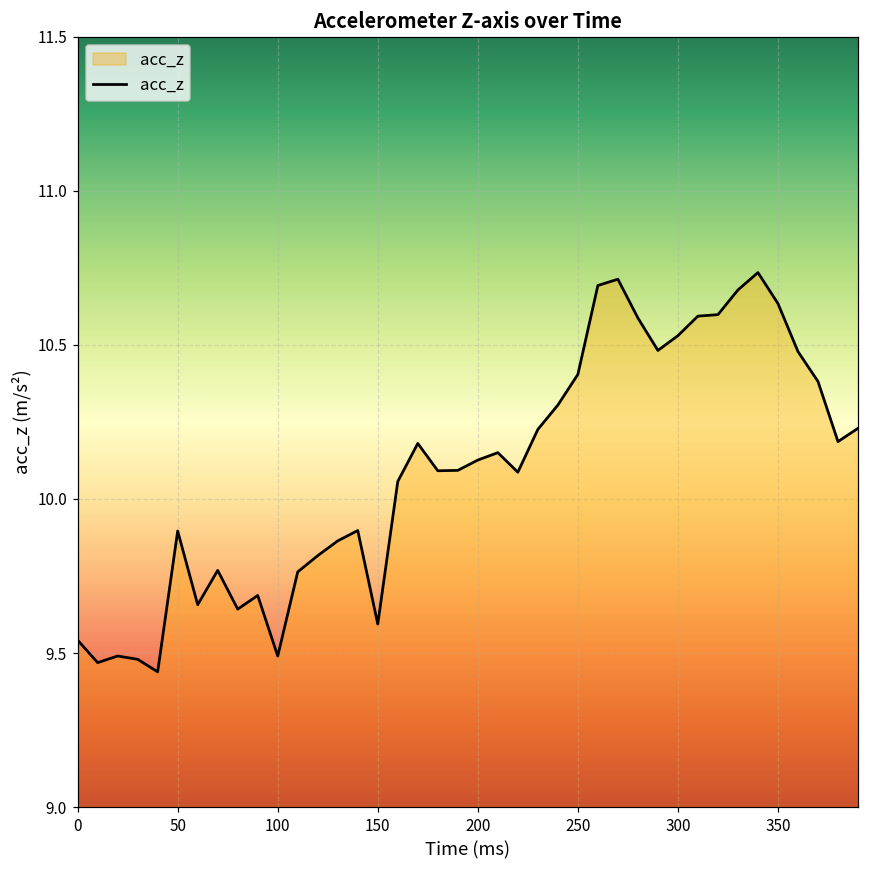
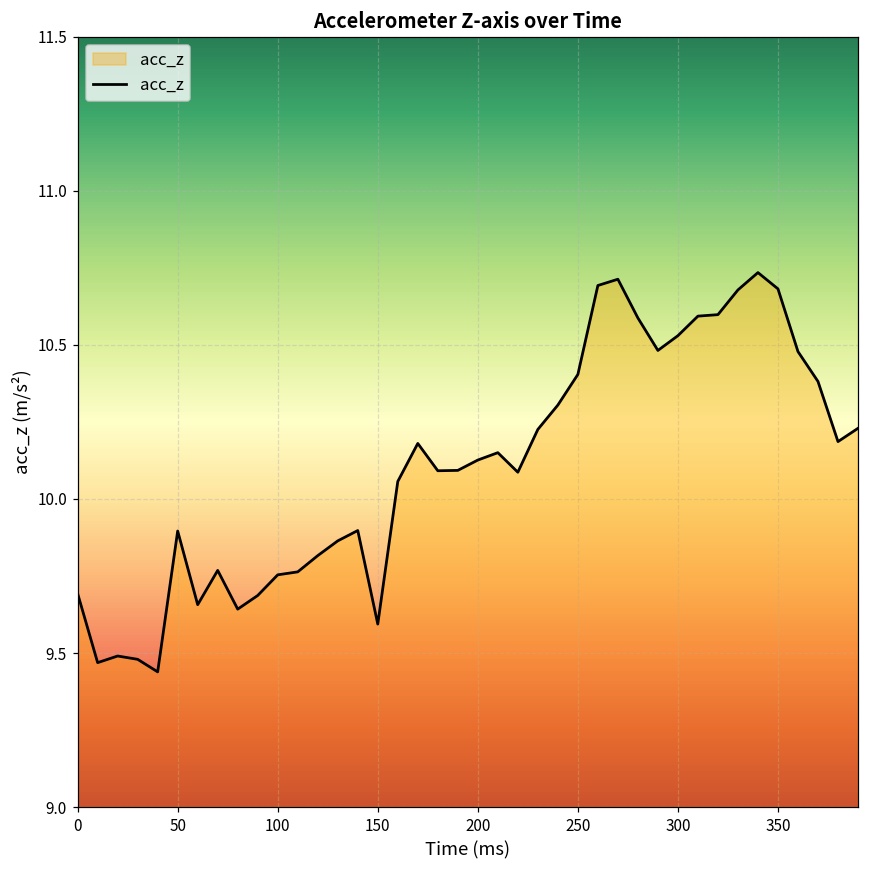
  {
-   "0": 9.54,
+   "0": 9.69,
    "50": 9.90,
-   "100": 9.49,
+   "100": 9.75,
    "150": 9.59,
    "200": 10.13,
    "250": 10.40,
    "300": 10.53,
-   "350": 10.63
+   "350": 10.68
  }
